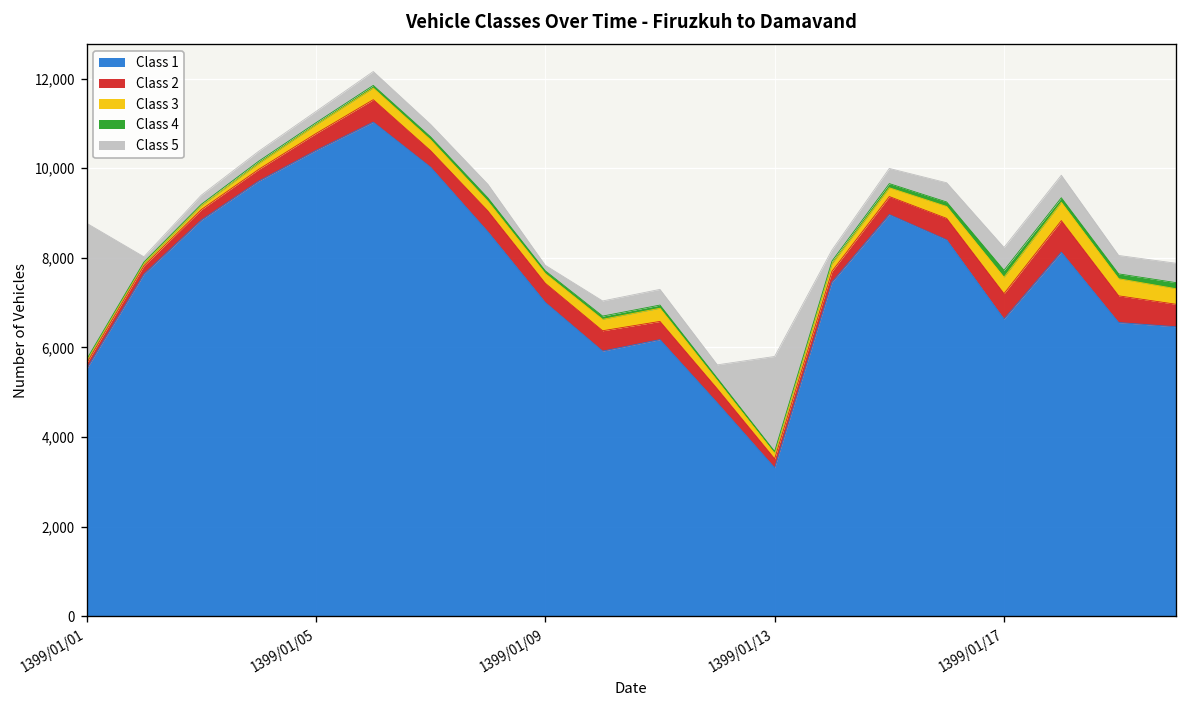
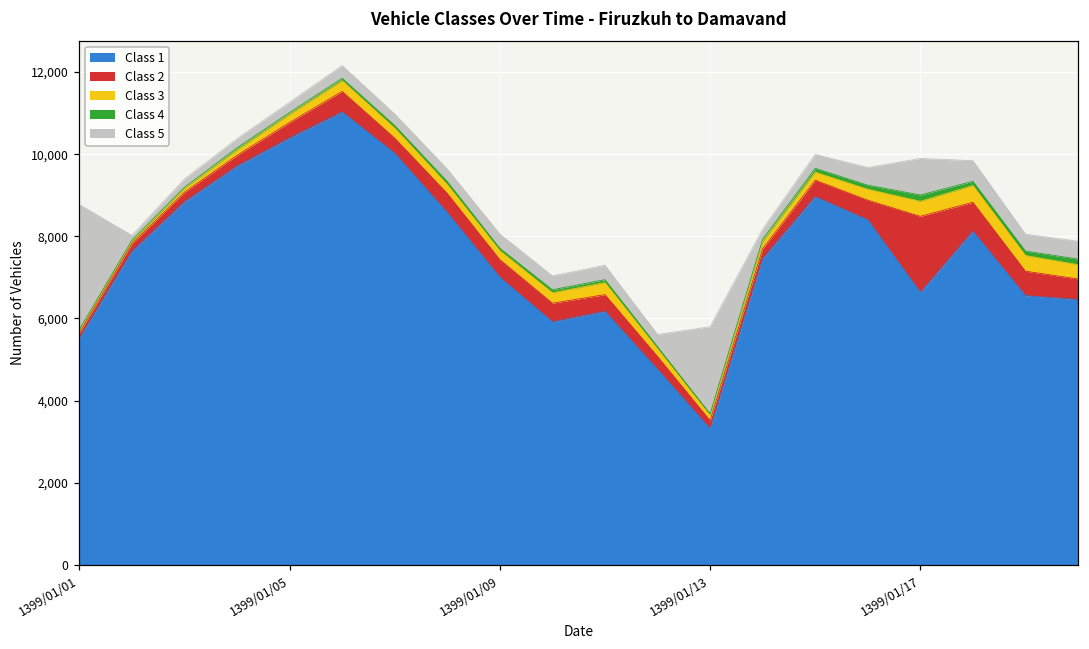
  {
    "Class 1": {
      "1399/01/01": "5,500",
      "1399/01/05": "10,400",
      "1399/01/09": "7,000",
      "1399/01/13": "3,300",
      "1399/01/17": "6,600"
    },
    "Class 2": {
      "1399/01/05": "400",
      "1399/01/09": "400",
      "1399/01/13": "200",
-     "1399/01/17": "600"
+     "1399/01/17": "1,900"
    },
    "Class 3": {
      "1399/01/17": "400"
    },
    "Class 4": {
      "1399/01/17": "200"
    },
    "Class 5": {
      "1399/01/01": "3,000",
      "1399/01/05": "300",
-     "1399/01/09": "100",
+     "1399/01/09": "300",
      "1399/01/13": "2,100",
-     "1399/01/17": "500"
+     "1399/01/17": "900"
    }
  }
